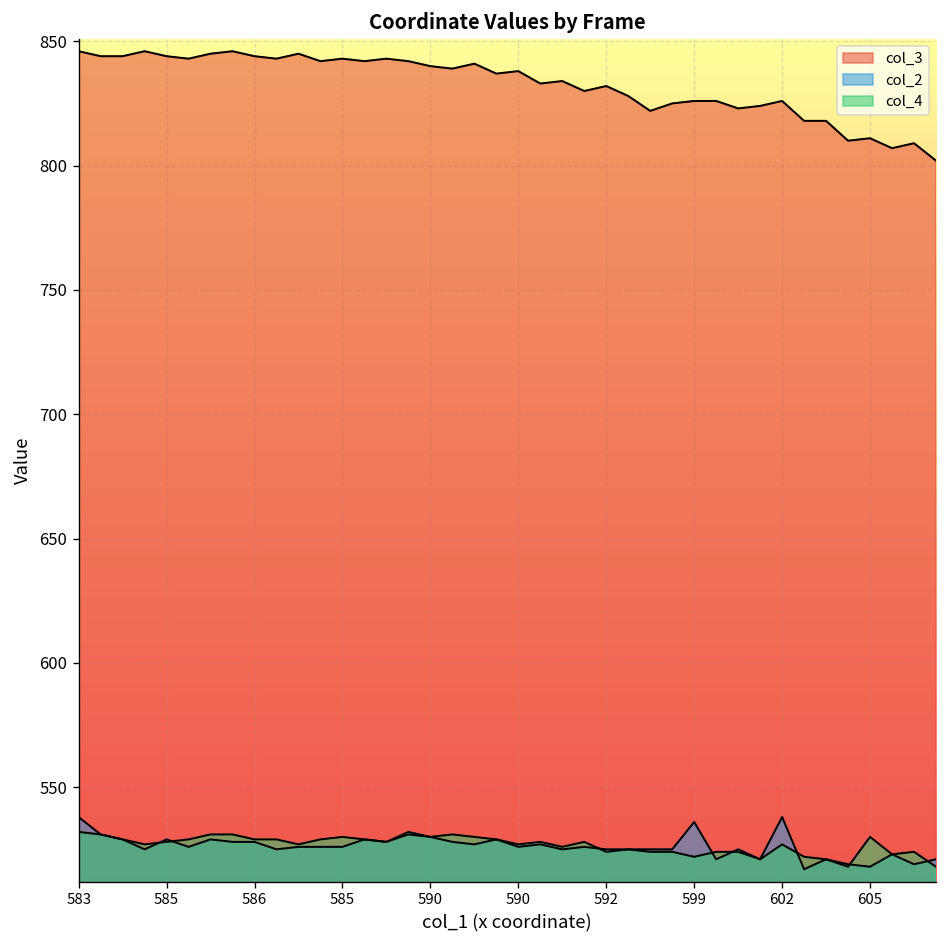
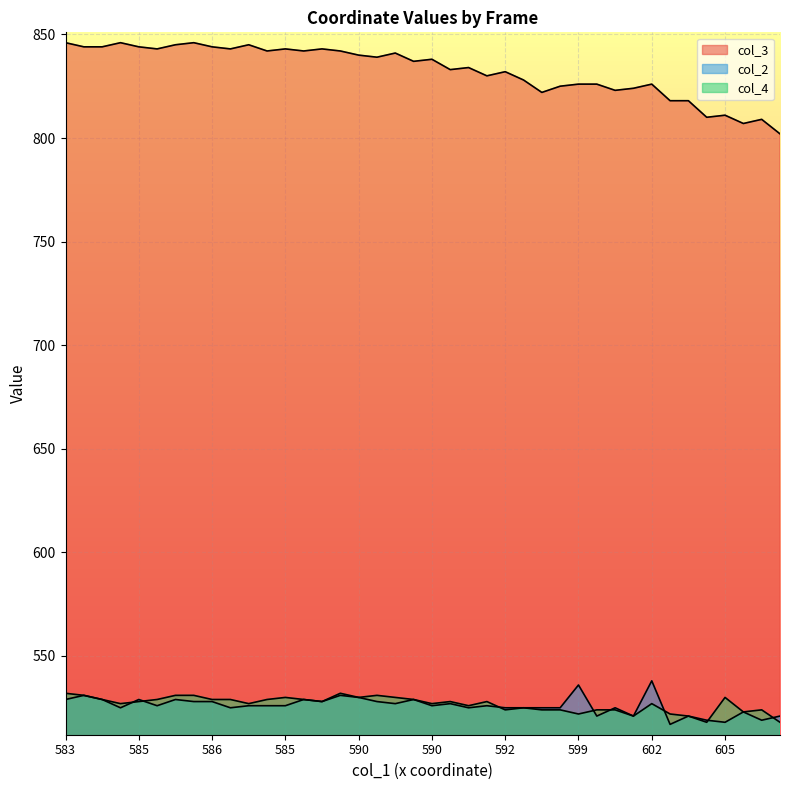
  {
    "col_3": {
      "583": 846,
      "586": 844,
      "592": 832,
      "599": 826,
      "602": 826,
      "605": 811
    },
    "col_2": {
-     "583": 538,
+     "583": 529,
      "599": 536,
      "602": 538,
      "605": 518
    },
    "col_4": {
      "583": 532,
      "599": 522,
      "602": 527,
      "605": 530
    }
  }
